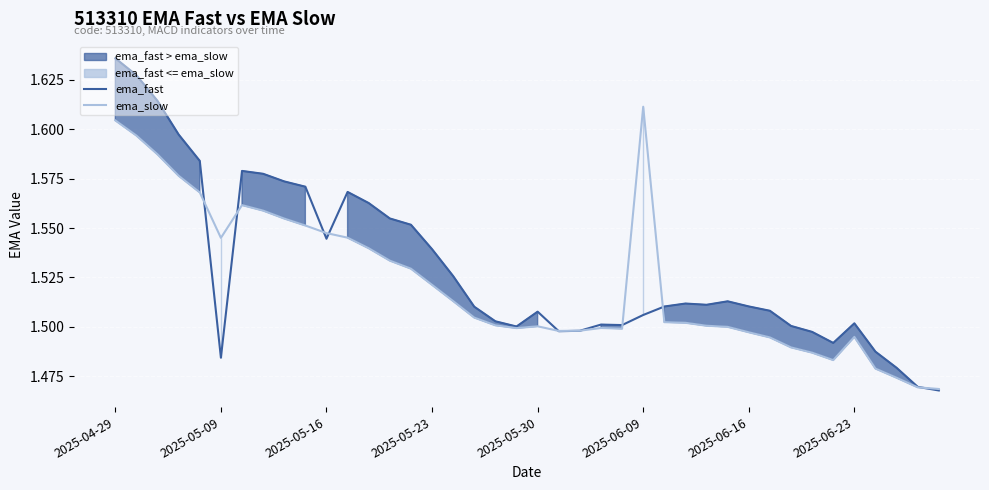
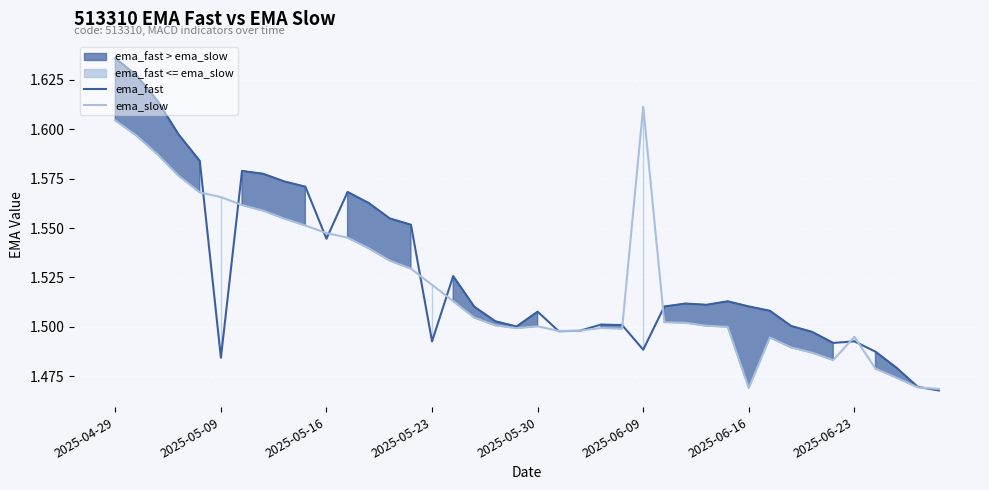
  {
    "ema_fast": {
      "2025-05-09": 1.484,
      "2025-05-16": 1.545,
-     "2025-05-23": 1.539,
+     "2025-05-23": 1.493,
      "2025-05-30": 1.508,
-     "2025-06-09": 1.506,
+     "2025-06-09": 1.488,
      "2025-06-16": 1.510,
-     "2025-06-23": 1.502
+     "2025-06-23": 1.493
    },
    "ema_slow": {
      "2025-04-29": 1.605,
-     "2025-05-09": 1.545,
+     "2025-05-09": 1.566,
      "2025-05-16": 1.547,
      "2025-05-23": 1.521,
      "2025-05-30": 1.500,
      "2025-06-09": 1.611,
-     "2025-06-16": 1.497,
+     "2025-06-16": 1.469,
      "2025-06-23": 1.495
    }
  }
